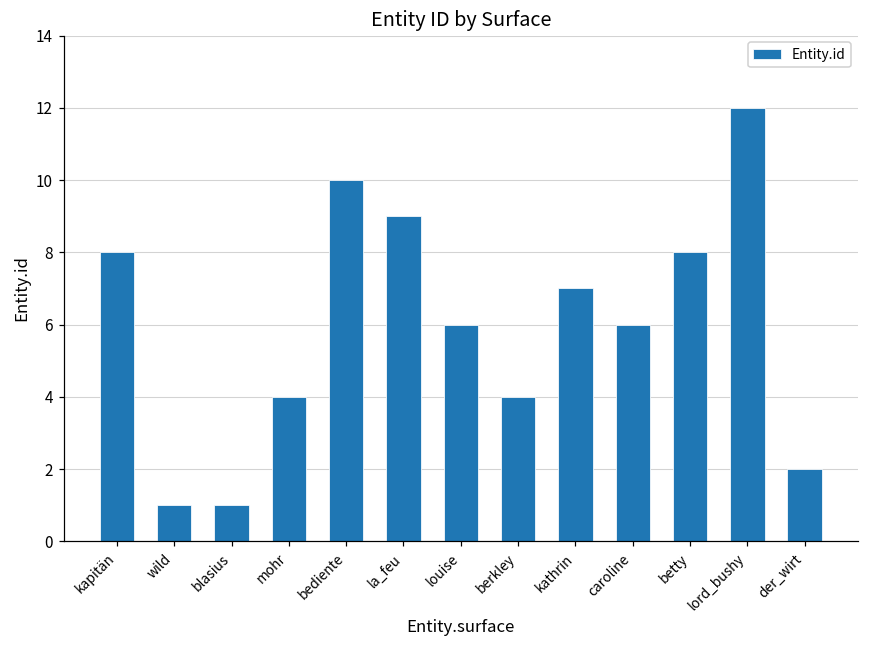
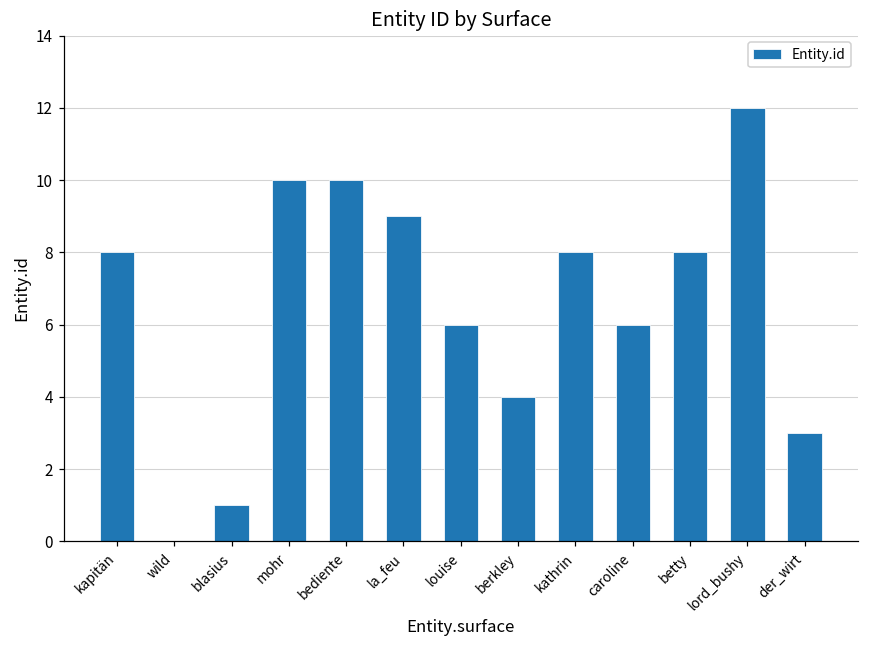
  {
    "kapitän": 8,
-   "wild": 1,
+   "wild": 0,
    "blasius": 1,
-   "mohr": 4,
+   "mohr": 10,
    "bediente": 10,
    "la_feu": 9,
    "louise": 6,
    "berkley": 4,
-   "kathrin": 7,
+   "kathrin": 8,
    "caroline": 6,
    "betty": 8,
    "lord_bushy": 12,
-   "der_wirt": 2
+   "der_wirt": 3
  }
